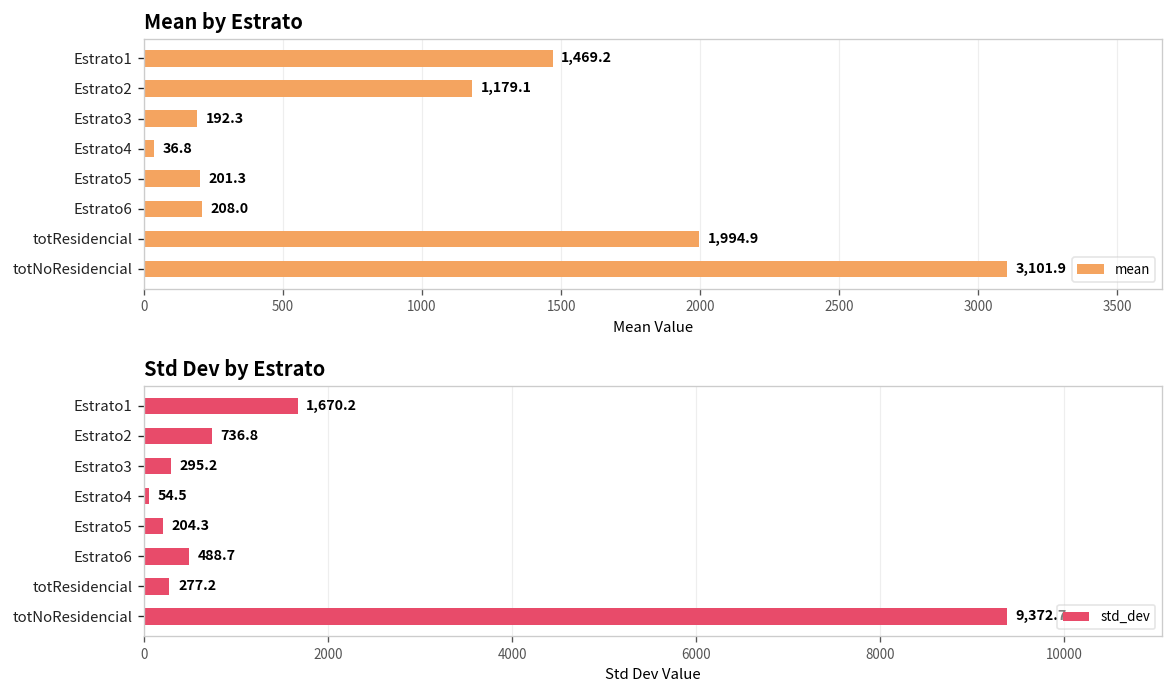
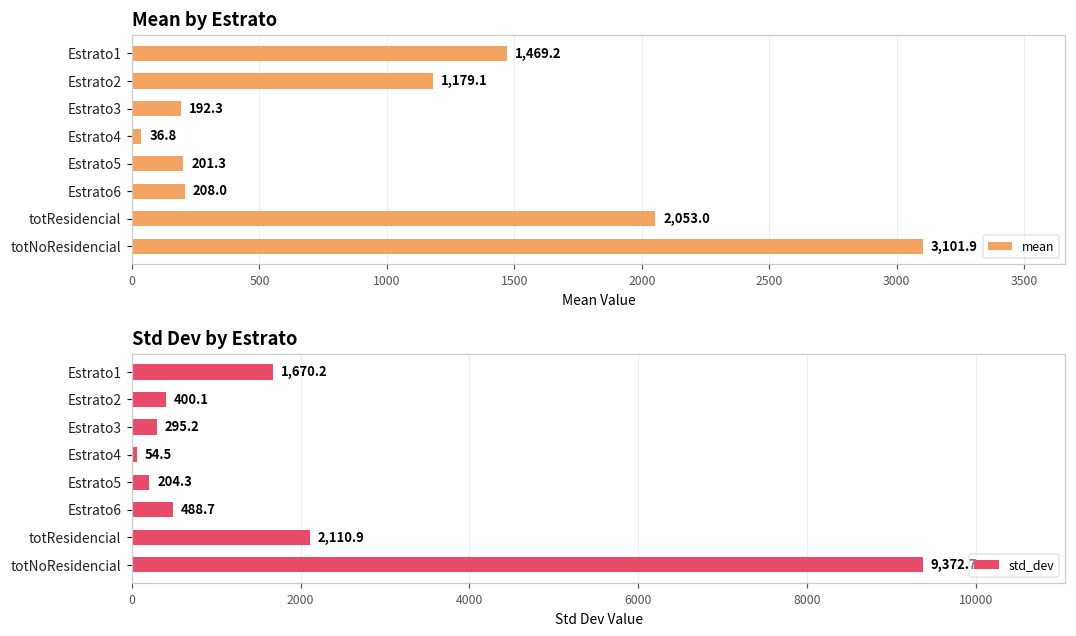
  {
    "Mean by Estrato": {
      "Estrato1": "1,469.2",
      "Estrato2": "1,179.1",
      "Estrato3": "192.3",
      "Estrato4": "36.8",
      "Estrato5": "201.3",
      "Estrato6": "208.0",
-     "totResidencial": "1,994.9",
+     "totResidencial": "2,053.0",
      "totNoResidencial": "3,101.9"
    },
    "Std Dev by Estrato": {
      "Estrato1": "1,670.2",
-     "Estrato2": "736.8",
+     "Estrato2": "400.1",
      "Estrato3": "295.2",
      "Estrato4": "54.5",
      "Estrato5": "204.3",
      "Estrato6": "488.7",
-     "totResidencial": "277.2"
+     "totResidencial": "2,110.9"
    }
  }
